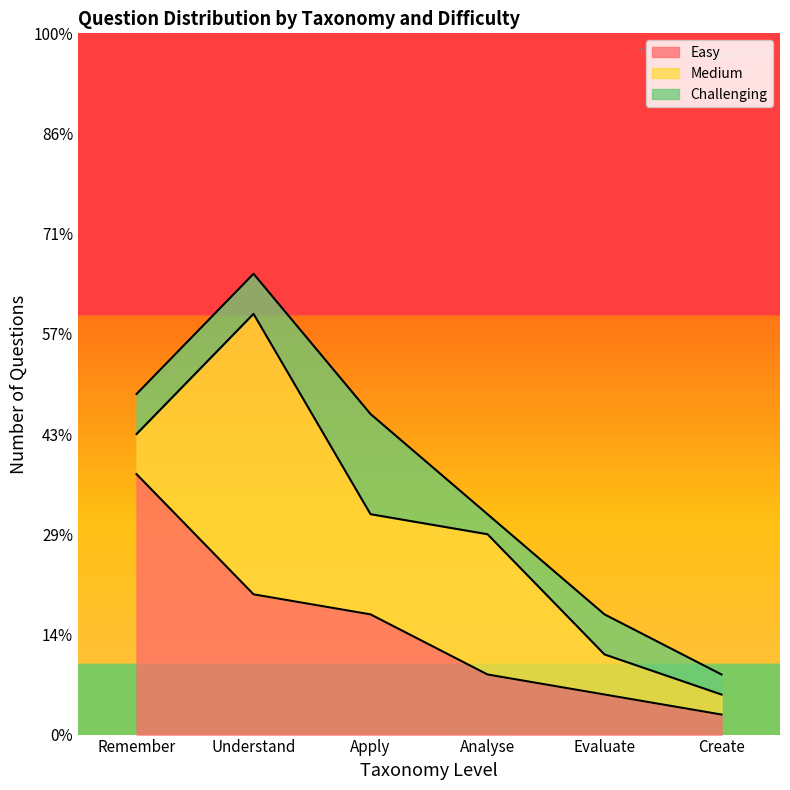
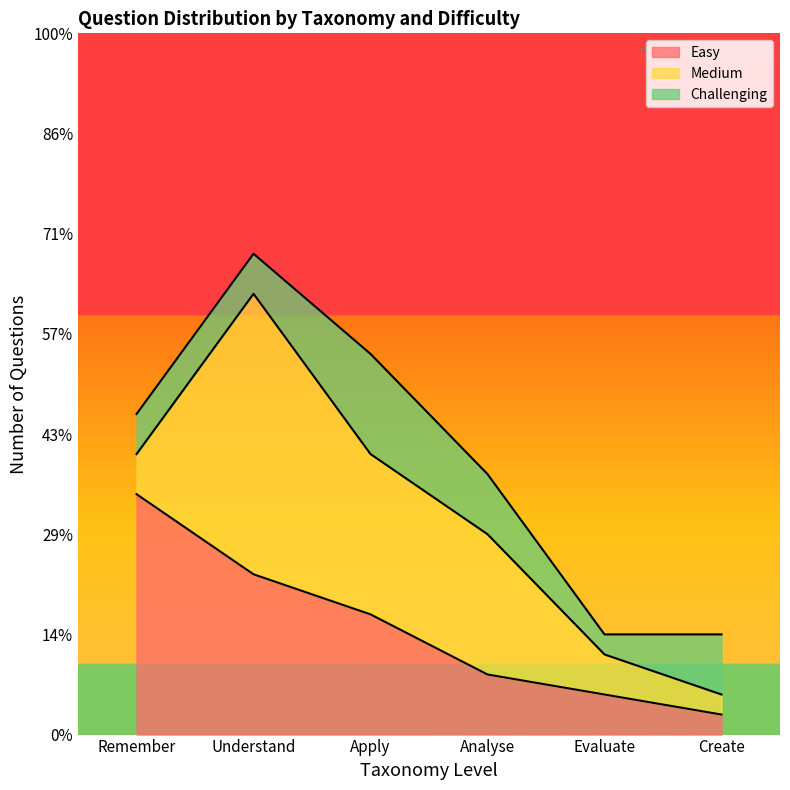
  {
    "Easy": {
-     "Remember": "37%",
-     "Understand": "20%",
+     "Remember": "34%",
+     "Understand": "23%",
      "Apply": "17%",
      "Analyse": "9%",
      "Evaluate": "6%",
      "Create": "3%"
    },
    "Medium": {
      "Remember": "6%",
      "Understand": "40%",
-     "Apply": "14%",
+     "Apply": "23%",
      "Analyse": "20%",
      "Evaluate": "6%",
      "Create": "3%"
    },
    "Challenging": {
      "Remember": "6%",
      "Understand": "6%",
      "Apply": "14%",
-     "Analyse": "3%",
-     "Evaluate": "6%",
-     "Create": "3%"
+     "Analyse": "9%",
+     "Evaluate": "3%",
+     "Create": "9%"
    }
  }
